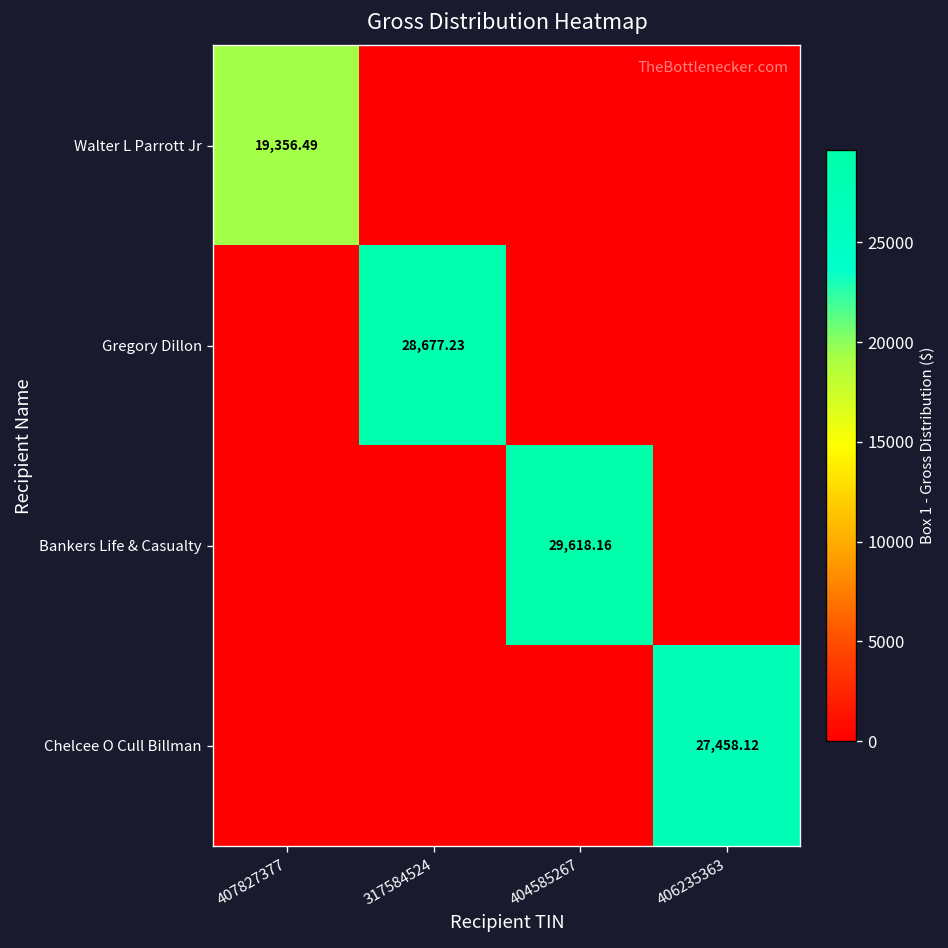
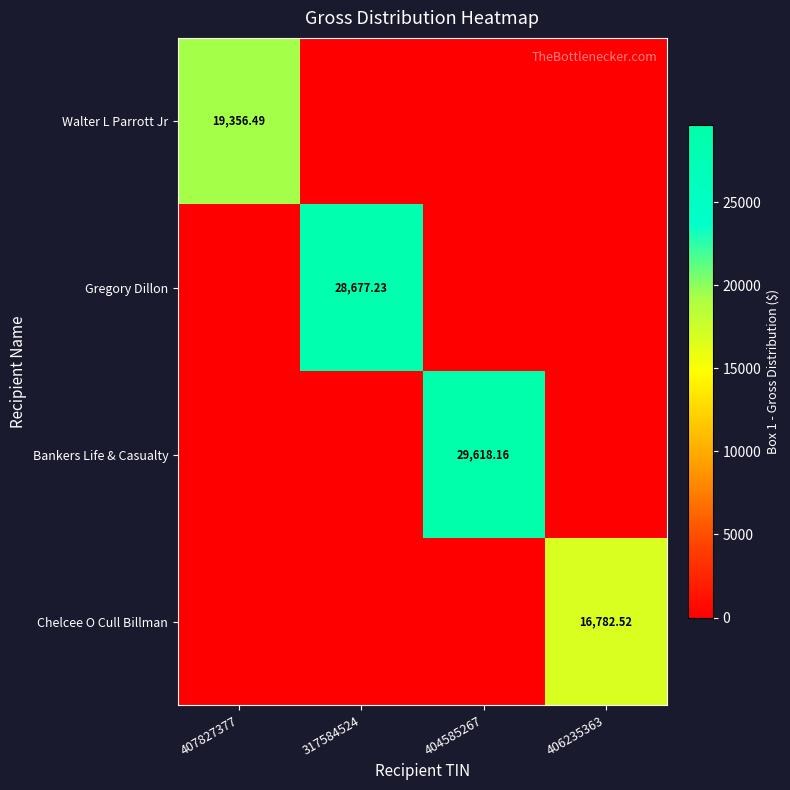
  {
    "Walter L Parrott Jr": {
      "407827377": "19,356.49"
    },
    "Gregory Dillon": {
      "317584524": "28,677.23"
    },
    "Bankers Life & Casualty": {
      "404585267": "29,618.16"
    },
    "Chelcee O Cull Billman": {
-     "406235363": "27,458.12"
+     "406235363": "16,782.52"
    }
  }
